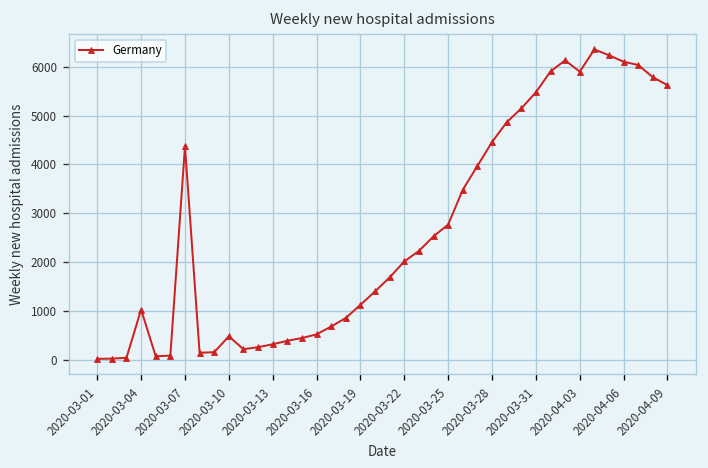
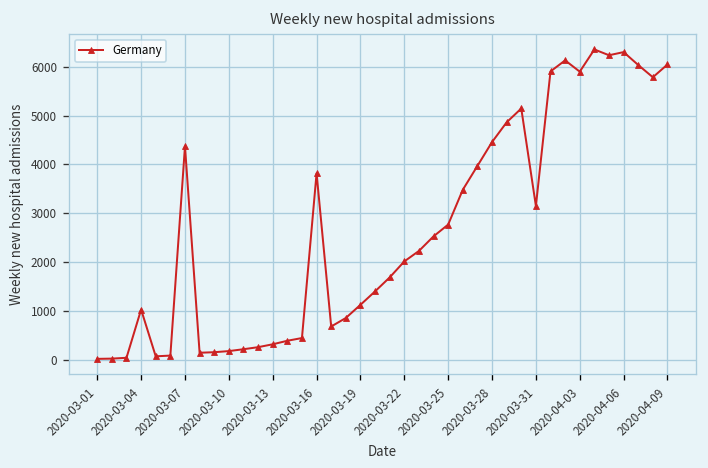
  {
    "2020-03-01": 0,
    "2020-03-04": 1000,
    "2020-03-07": 4400,
-   "2020-03-10": 500,
+   "2020-03-10": 200,
    "2020-03-13": 300,
-   "2020-03-16": 500,
+   "2020-03-16": 3800,
    "2020-03-19": 1100,
    "2020-03-22": 2000,
    "2020-03-25": 2800,
    "2020-03-28": 4500,
-   "2020-03-31": 5500,
+   "2020-03-31": 3200,
    "2020-04-03": 5900,
-   "2020-04-06": 6100,
-   "2020-04-09": 5600
+   "2020-04-06": 6300,
+   "2020-04-09": 6000
  }
